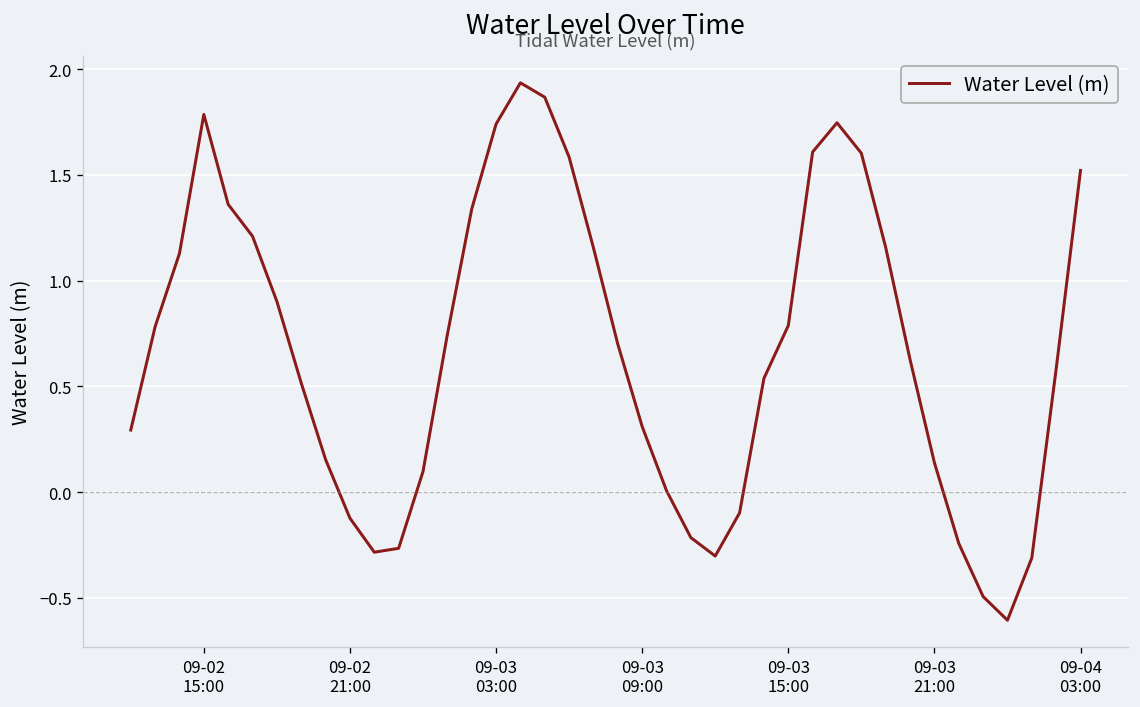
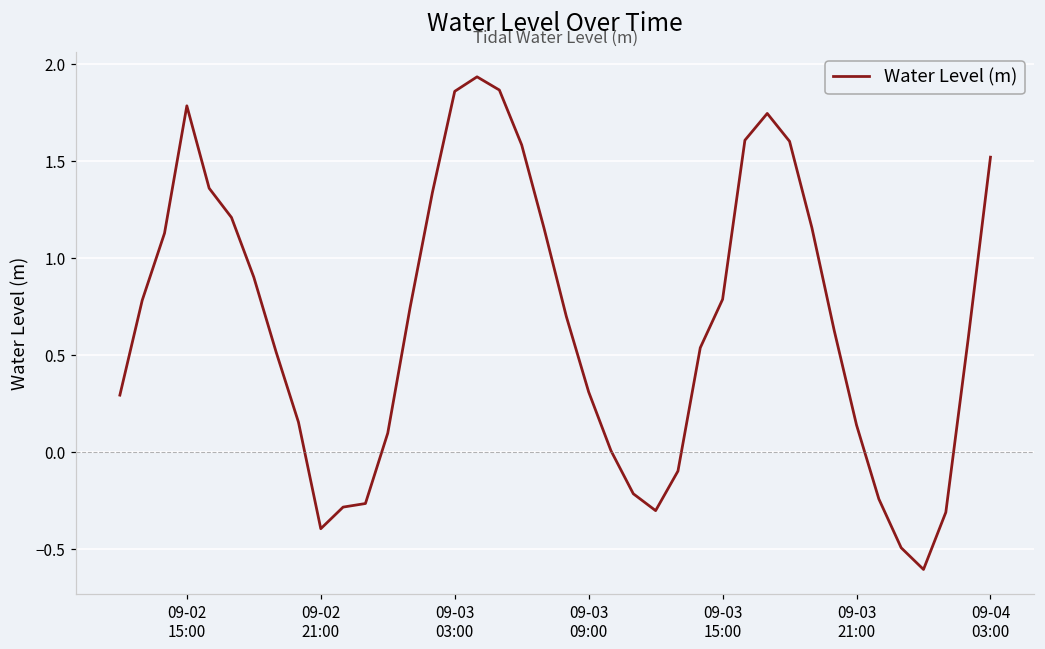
  {
    "09-02 15:00": 1.79,
-   "09-02 21:00": -0.12,
-   "09-03 03:00": 1.74,
+   "09-02 21:00": -0.40,
+   "09-03 03:00": 1.86,
    "09-03 09:00": 0.31,
    "09-03 15:00": 0.79,
    "09-03 21:00": 0.14,
    "09-04 03:00": 1.52
  }
